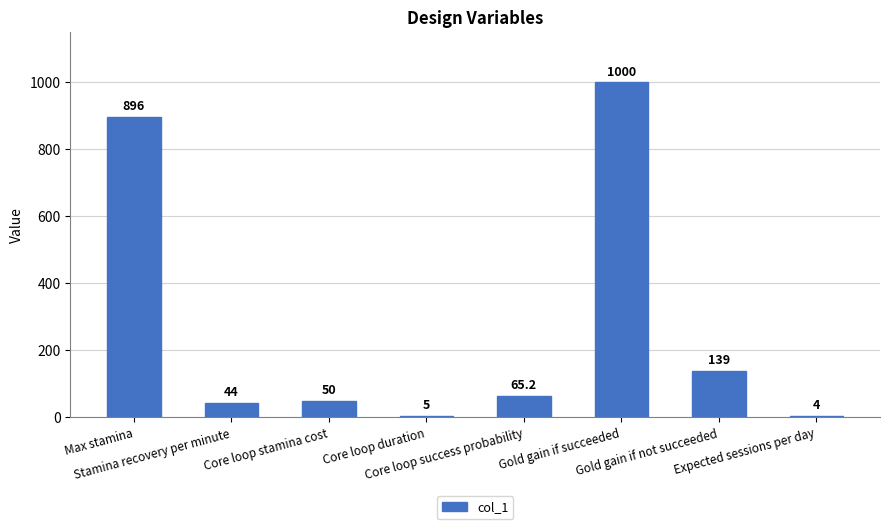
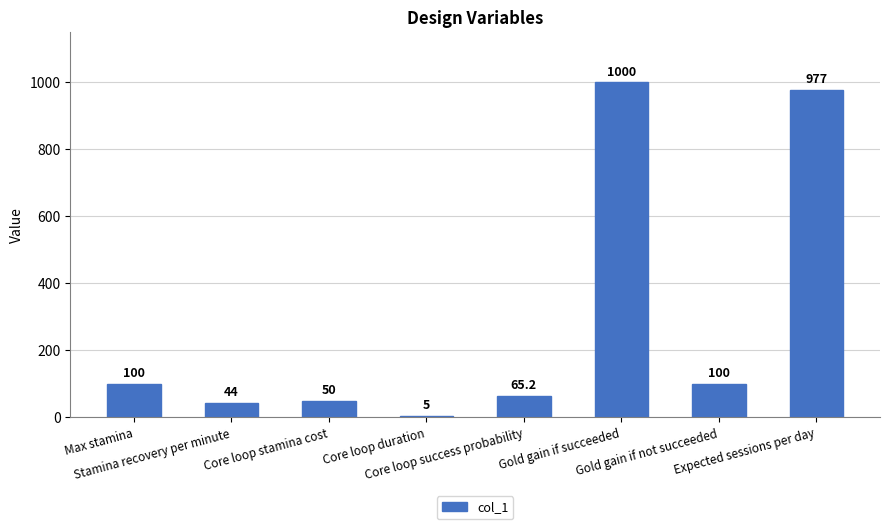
  {
-   "Max stamina": 896,
+   "Max stamina": 100,
    "Stamina recovery per minute": 44,
    "Core loop stamina cost": 50,
    "Core loop duration": 5,
    "Core loop success probability": 65.2,
    "Gold gain if succeeded": 1000,
-   "Gold gain if not succeeded": 139,
-   "Expected sessions per day": 4
+   "Gold gain if not succeeded": 100,
+   "Expected sessions per day": 977
  }
